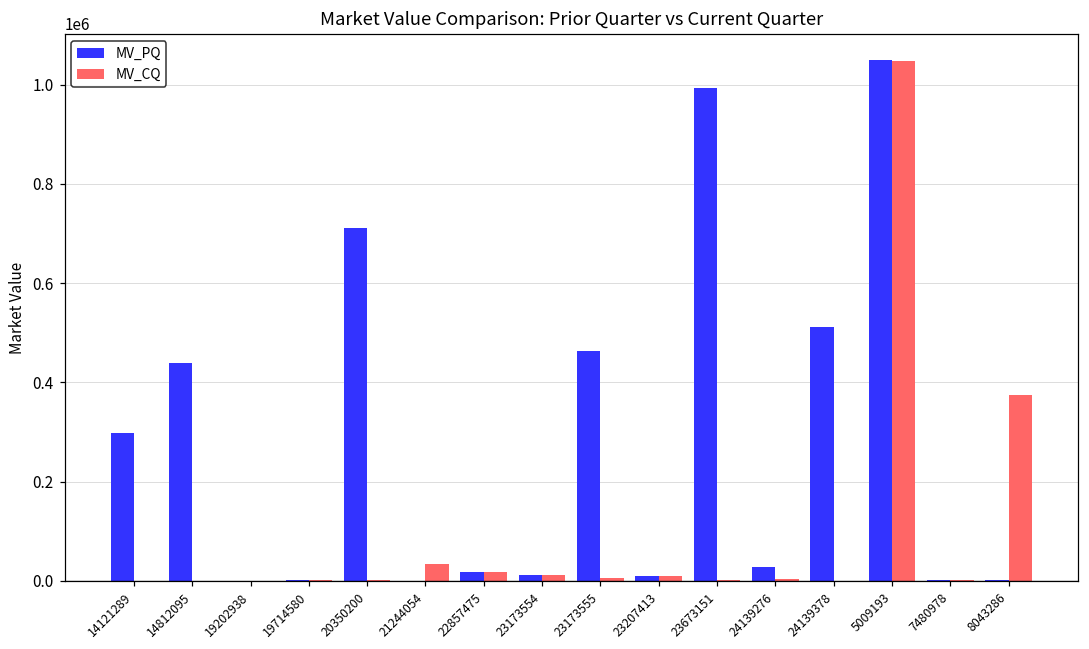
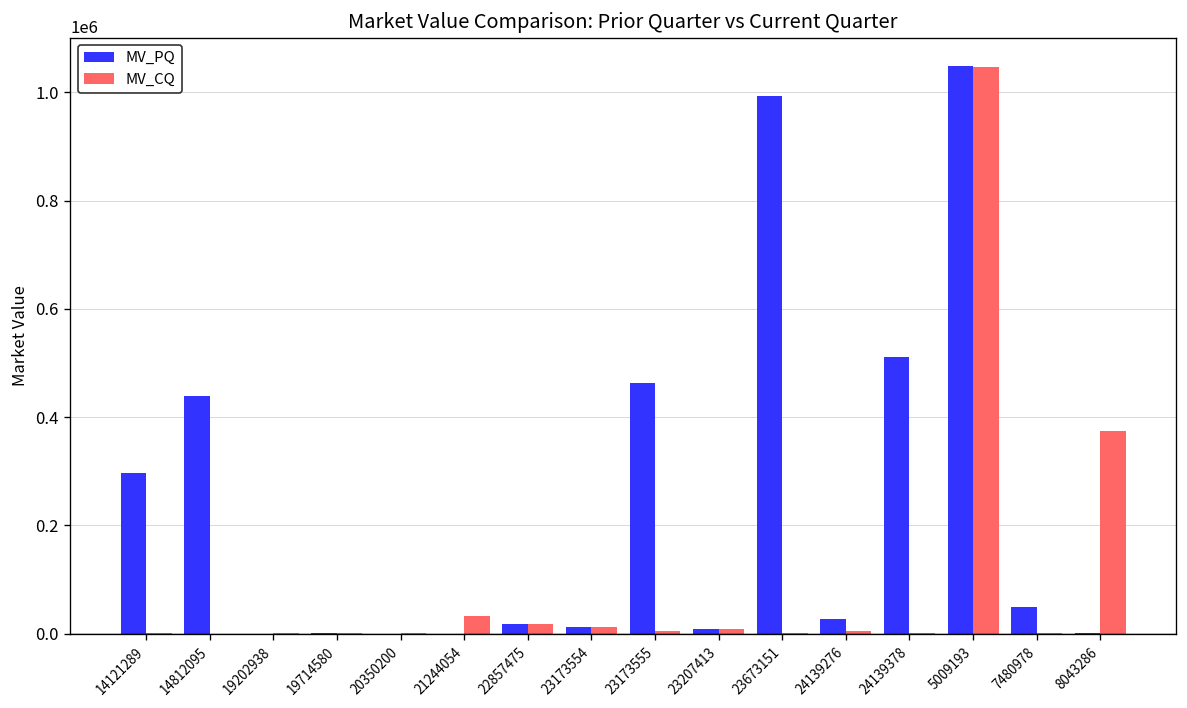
  {
    "MV_PQ": {
      "14121289": 300000,
      "14812095": 440000,
-     "20350200": 710000,
+     "20350200": 0,
      "22857475": 20000,
      "23173554": 10000,
      "23173555": 460000,
      "23207413": 10000,
      "23673151": 990000,
      "24139276": 30000,
      "24139378": 510000,
      "5009193": 1050000,
-     "7480978": 0
+     "7480978": 50000
    },
    "MV_CQ": {
      "21244054": 30000,
      "22857475": 20000,
      "23173554": 10000,
      "23173555": 10000,
      "23207413": 10000,
      "5009193": 1050000,
      "8043286": 370000
    }
  }
